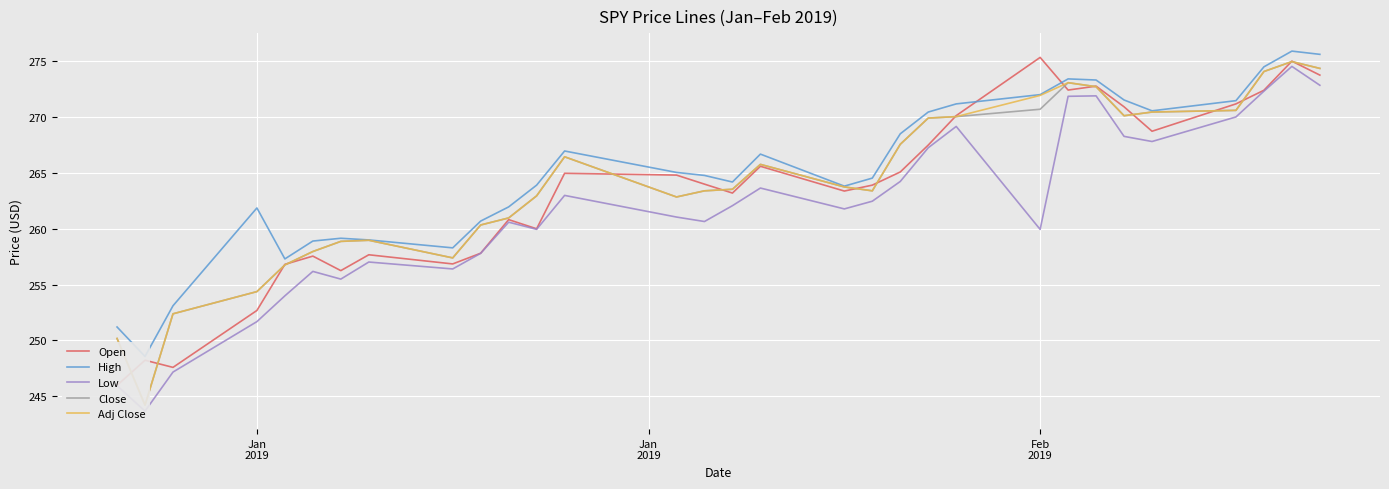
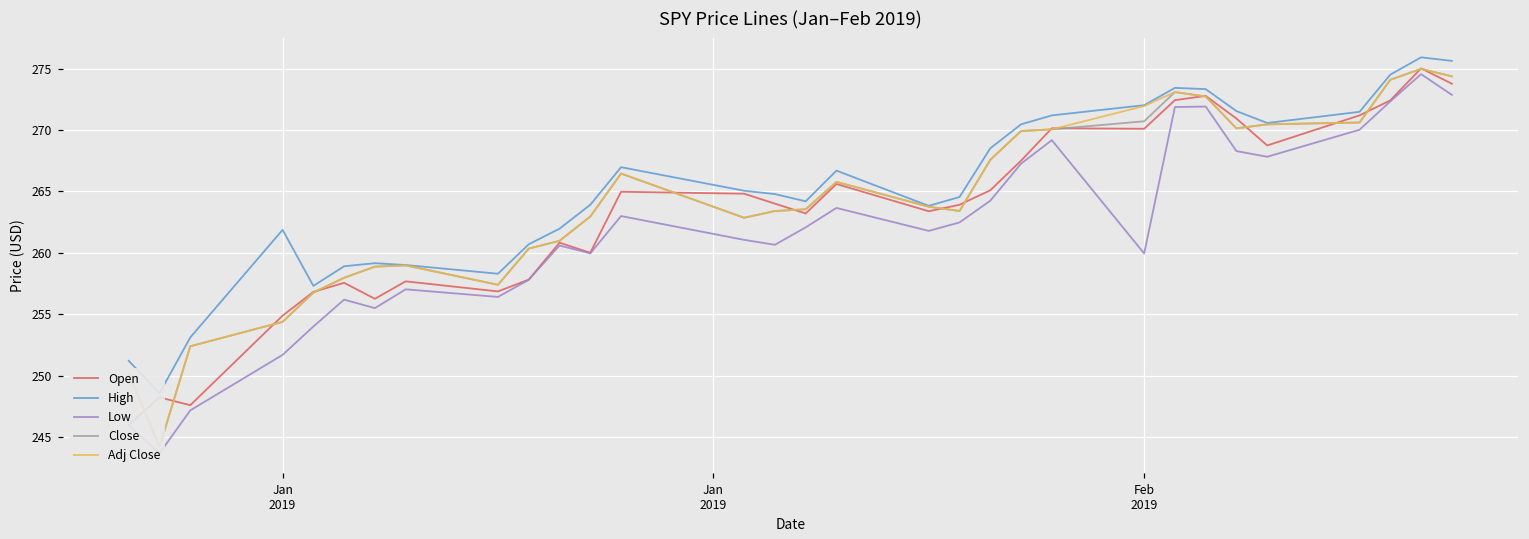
  {
    "Open": {
-     "Jan 2019": 252.7,
-     "Feb 2019": 275.4
+     "Jan 2019": 254.9,
+     "Feb 2019": 270.1
    },
    "High": {
      "Jan 2019": 261.9
    }
  }
